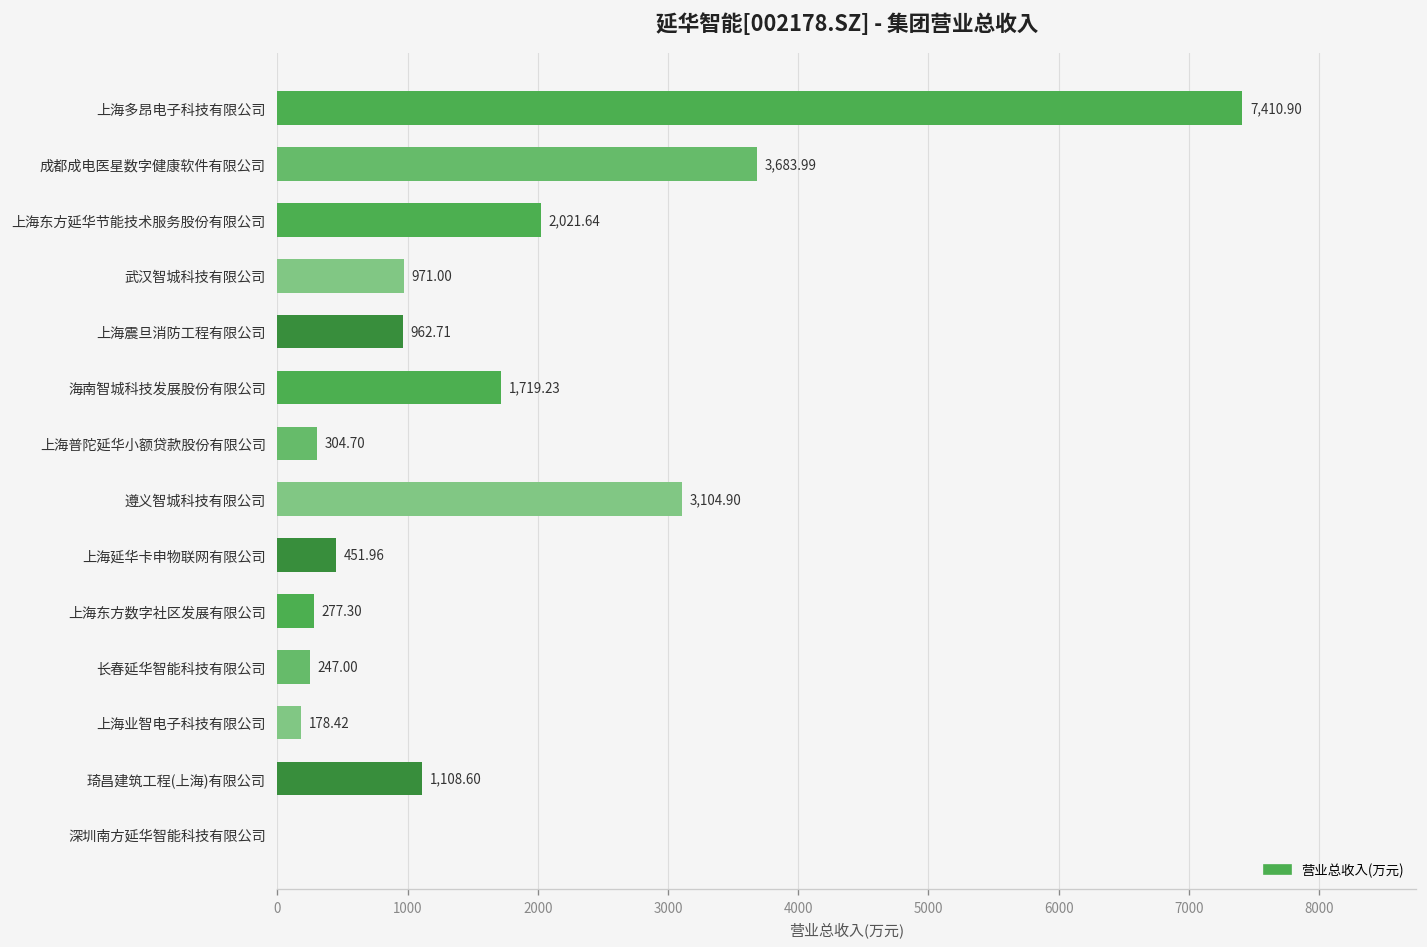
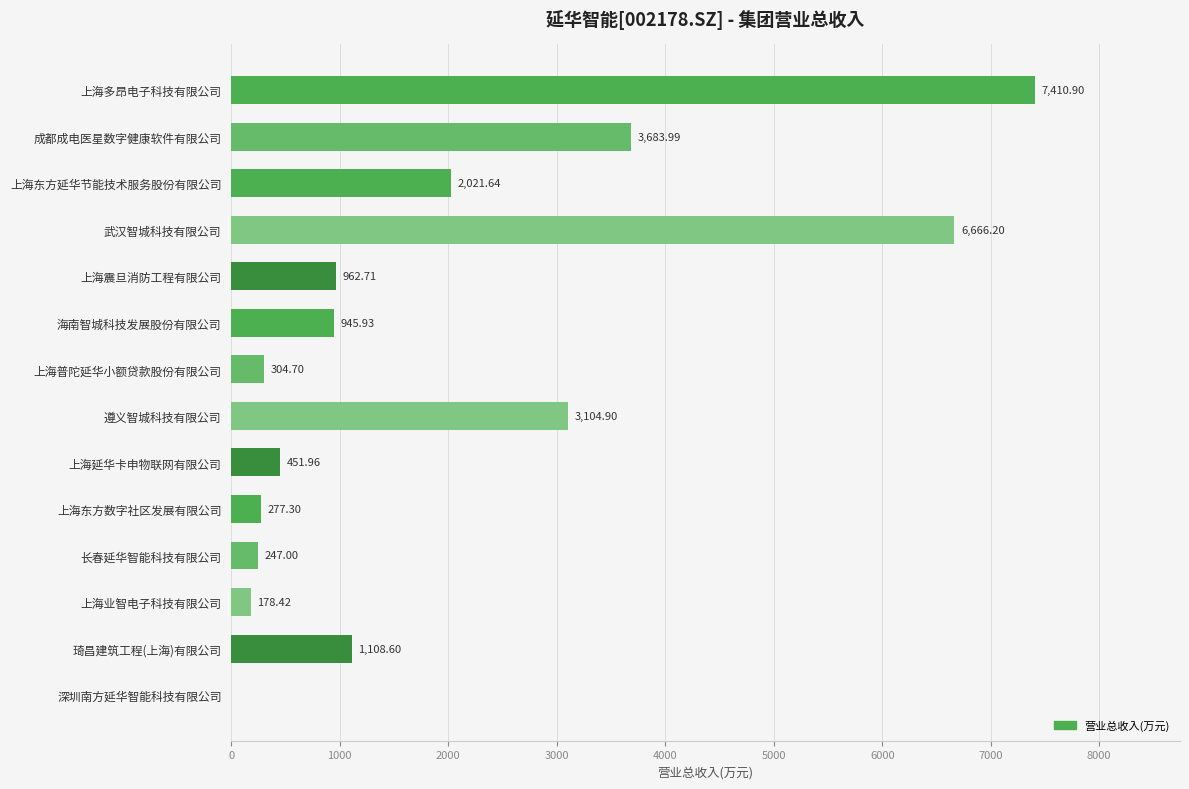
  {
    "上海多昂电子科技有限公司": "7,410.90",
    "成都成电医星数字健康软件有限公司": "3,683.99",
    "上海东方延华节能技术服务股份有限公司": "2,021.64",
-   "武汉智城科技有限公司": "971.00",
+   "武汉智城科技有限公司": "6,666.20",
    "上海震旦消防工程有限公司": "962.71",
-   "海南智城科技发展股份有限公司": "1,719.23",
+   "海南智城科技发展股份有限公司": "945.93",
    "上海普陀延华小额贷款股份有限公司": "304.70",
    "遵义智城科技有限公司": "3,104.90",
    "上海延华卡申物联网有限公司": "451.96",
    "上海东方数字社区发展有限公司": "277.30",
    "长春延华智能科技有限公司": "247.00",
    "上海业智电子科技有限公司": "178.42",
    "琦昌建筑工程(上海)有限公司": "1,108.60"
  }
